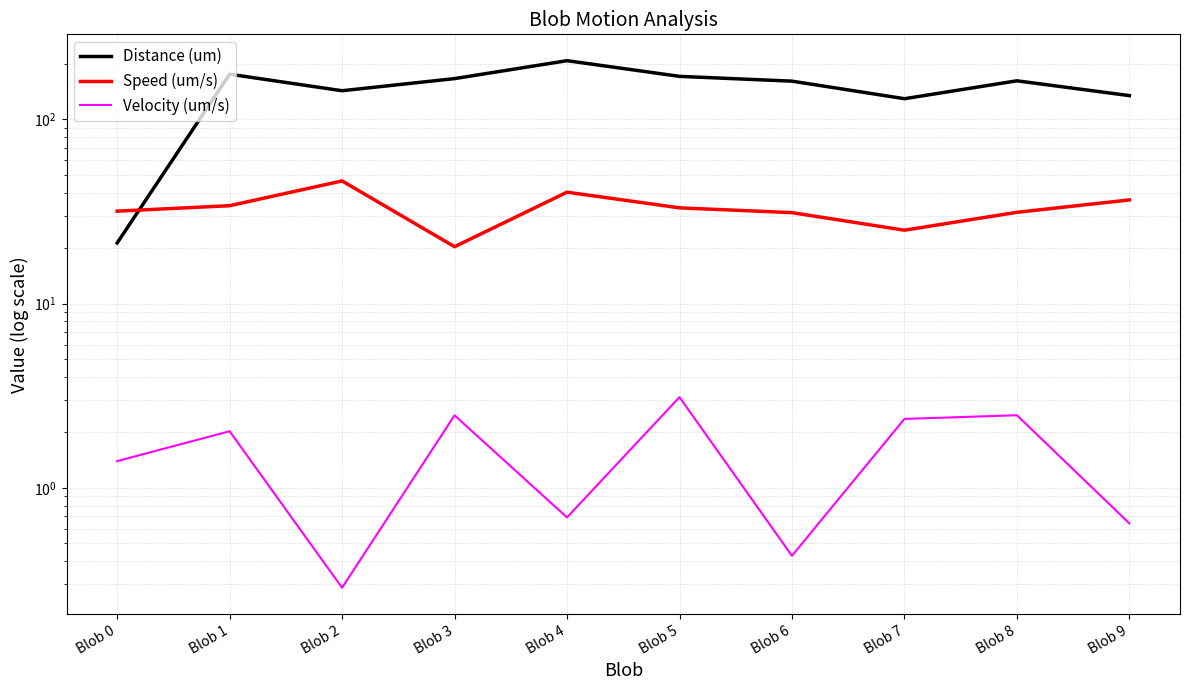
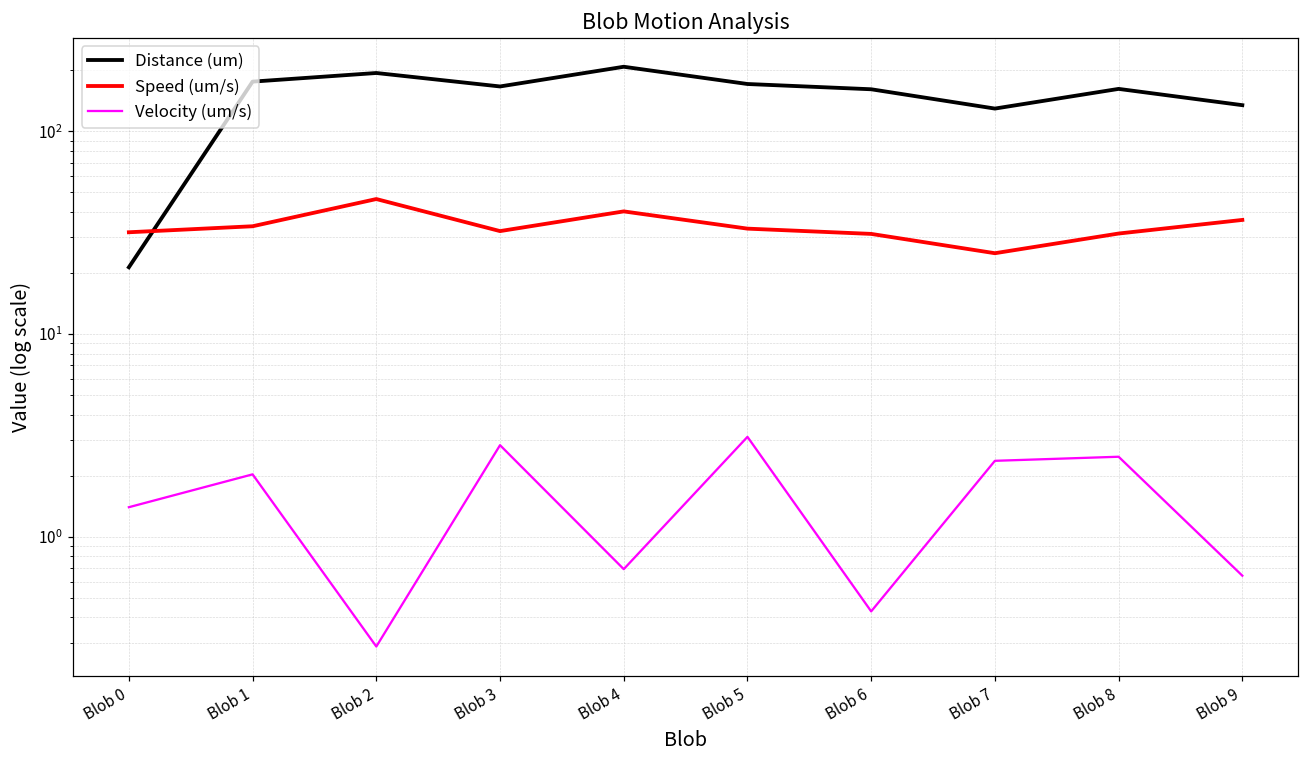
  {
    "Distance (um)": {
      "Blob 0": 21,
-     "Blob 2": 140,
+     "Blob 2": 190,
      "Blob 3": 170,
      "Blob 4": 210,
      "Blob 5": 170,
      "Blob 6": 160,
      "Blob 7": 130,
      "Blob 8": 160,
      "Blob 9": 130
    },
    "Speed (um/s)": {
      "Blob 0": 32,
      "Blob 1": 34,
      "Blob 2": 46,
-     "Blob 3": 20,
+     "Blob 3": 32,
      "Blob 4": 40,
      "Blob 5": 33,
      "Blob 6": 31,
      "Blob 7": 25,
      "Blob 8": 31,
      "Blob 9": 37
    },
    "Velocity (um/s)": {
      "Blob 0": 1.4,
      "Blob 1": 2.0,
      "Blob 2": 0.29,
-     "Blob 3": 2.5,
+     "Blob 3": 2.8,
      "Blob 4": 0.7,
      "Blob 5": 3.1,
      "Blob 6": 0.43,
      "Blob 7": 2.4,
      "Blob 8": 2.5,
      "Blob 9": 0.64
    }
  }
